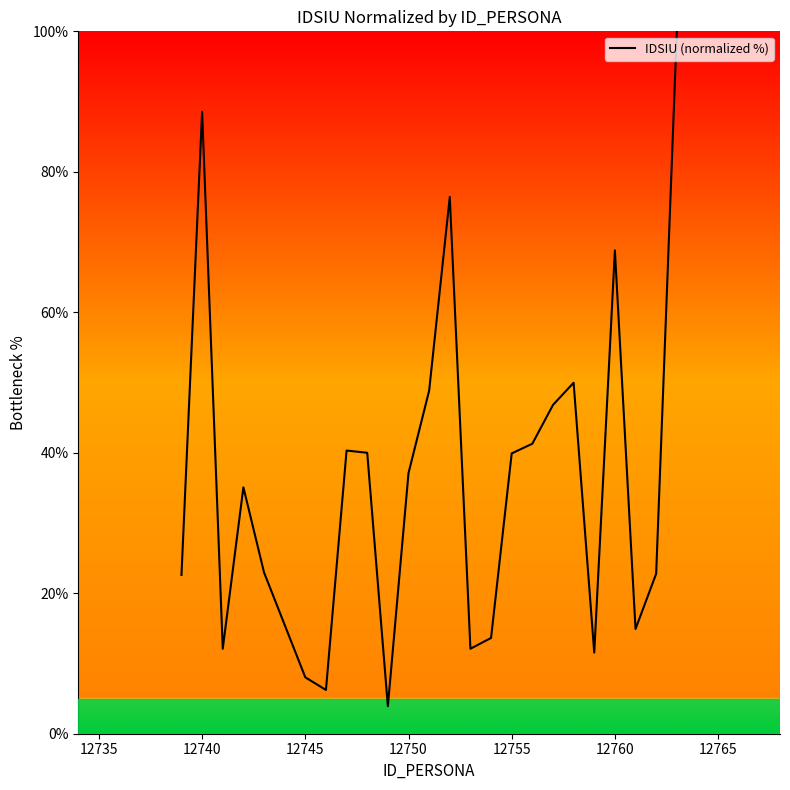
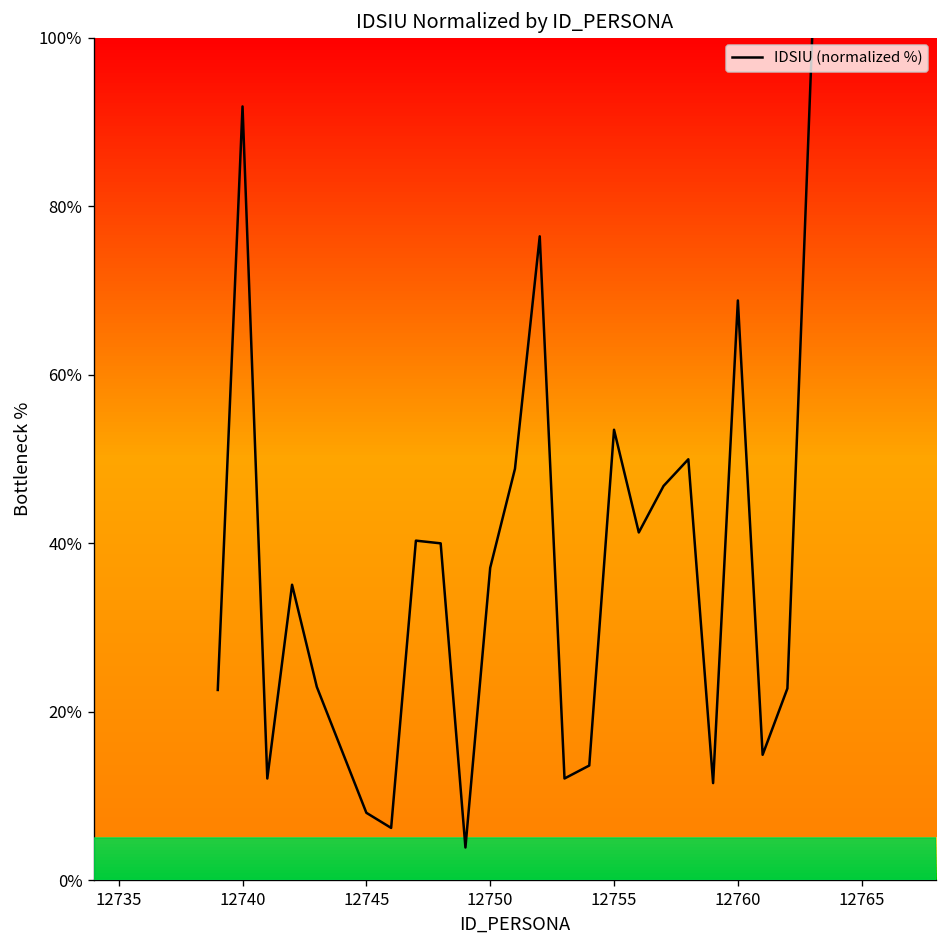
  {
-   "12740": "89%",
+   "12740": "92%",
    "12745": "8%",
    "12750": "37%",
-   "12755": "40%",
+   "12755": "53%",
    "12760": "69%"
  }
